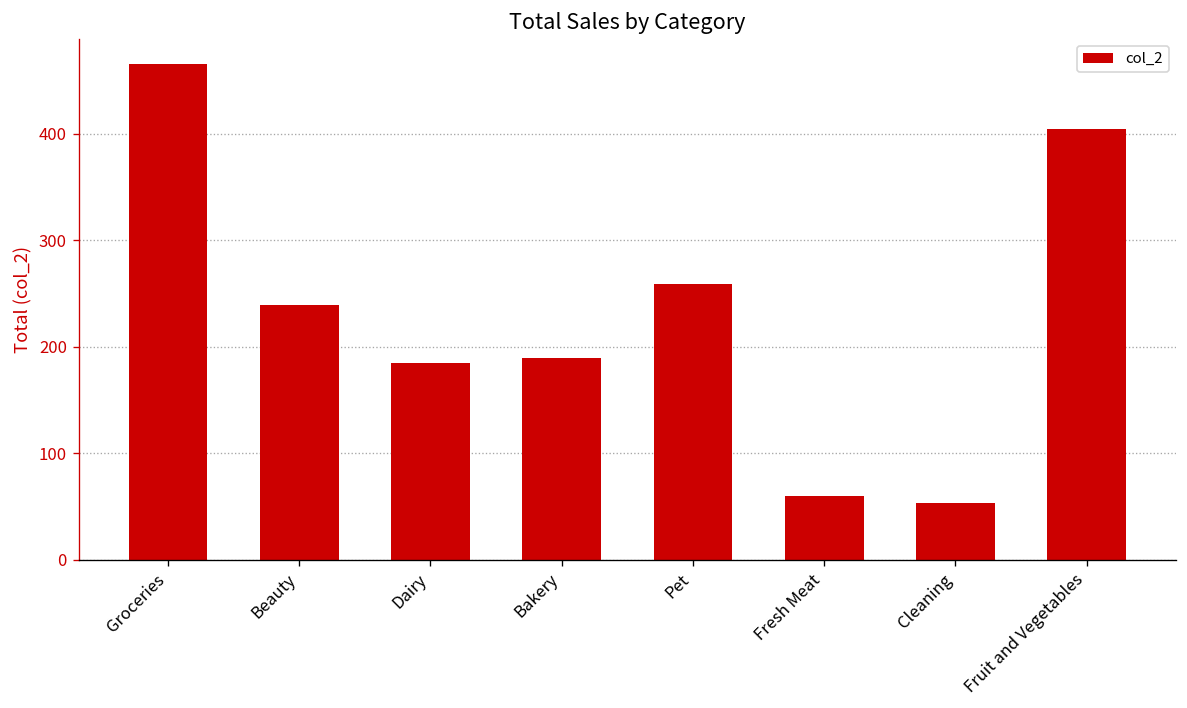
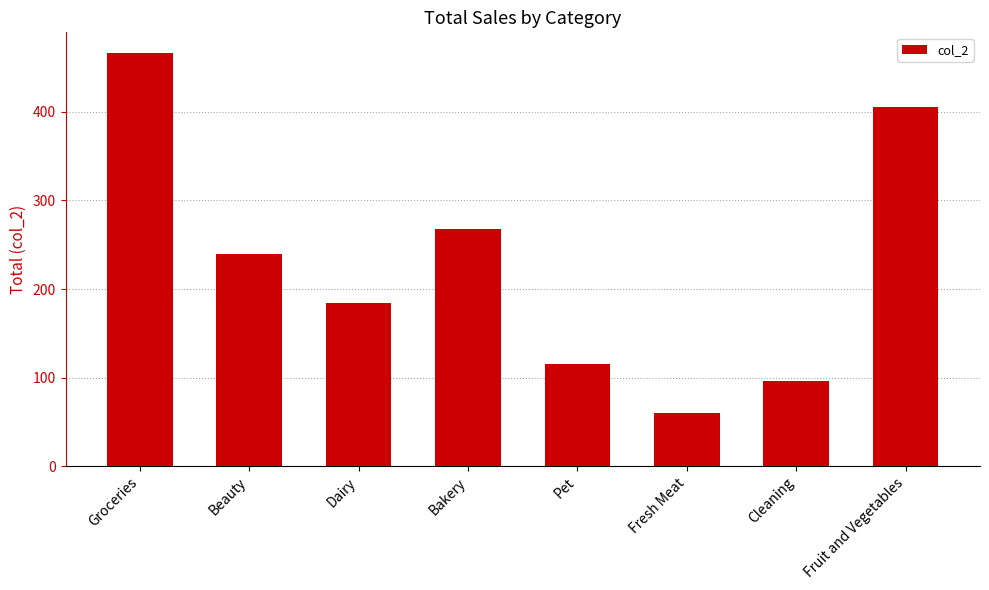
  {
    "Groceries": 470,
    "Beauty": 240,
    "Dairy": 180,
-   "Bakery": 190,
-   "Pet": 260,
+   "Bakery": 270,
+   "Pet": 120,
    "Fresh Meat": 60,
-   "Cleaning": 50,
+   "Cleaning": 100,
    "Fruit and Vegetables": 400
  }
